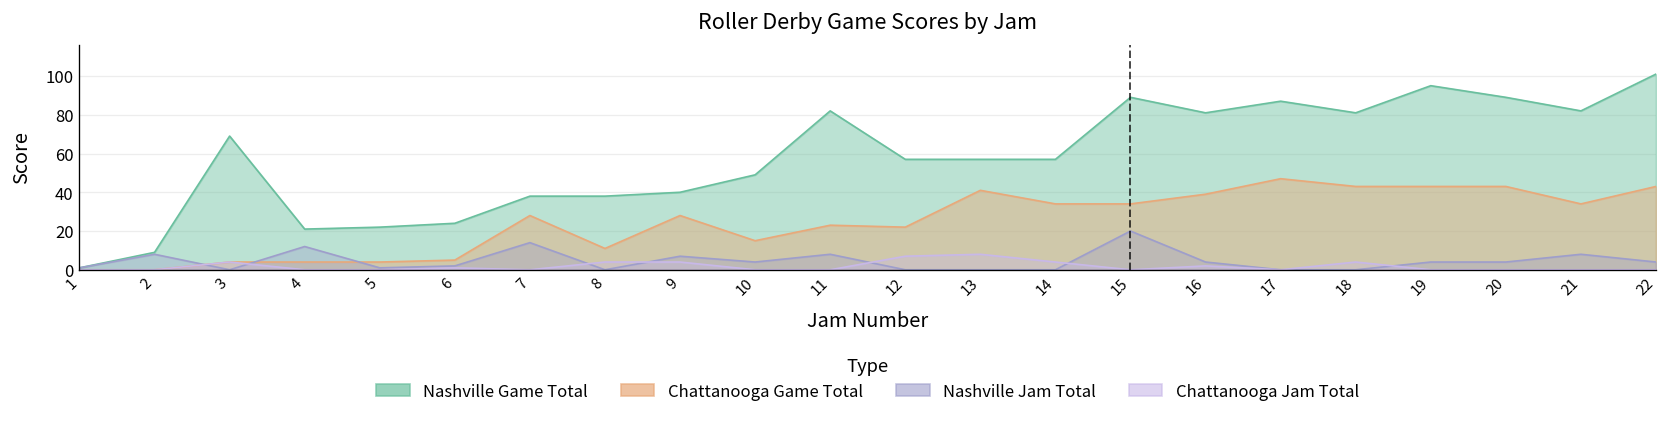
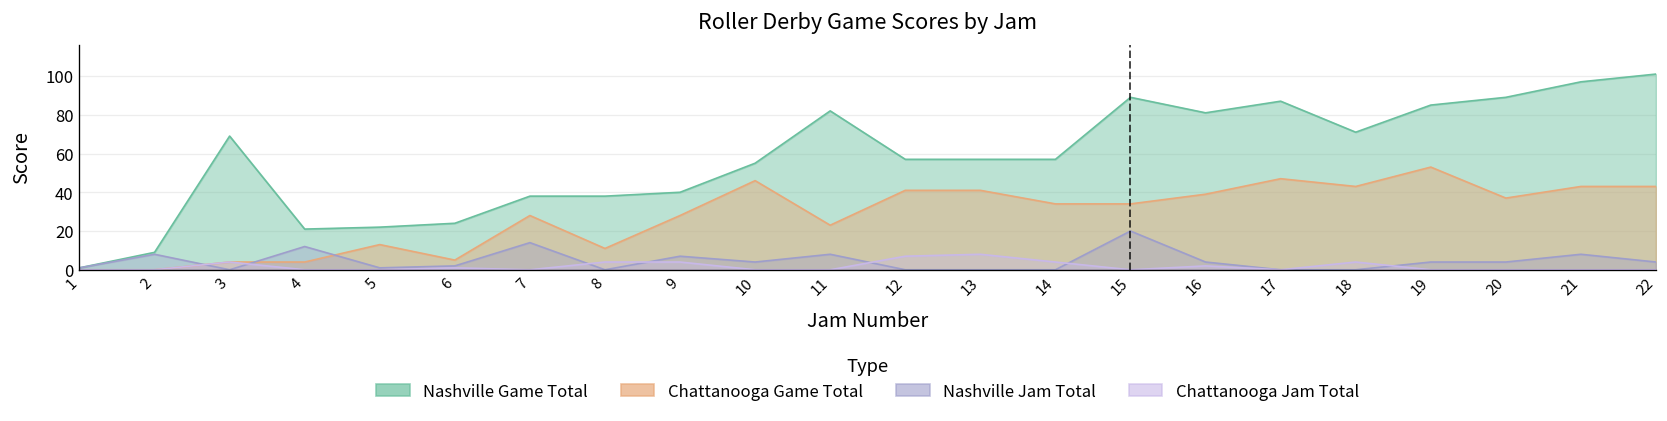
  {
    "Nashville Game Total": {
      "3": 69,
      "4": 21,
      "5": 22,
      "6": 24,
      "7": 38,
      "8": 38,
      "9": 40,
-     "10": 49,
+     "10": 55,
      "11": 82,
      "12": 57,
      "13": 57,
      "14": 57,
      "15": 89,
      "16": 81,
      "17": 87,
-     "18": 81,
-     "19": 95,
+     "18": 71,
+     "19": 85,
      "20": 89,
-     "21": 82,
+     "21": 97,
      "22": 101
    },
    "Chattanooga Game Total": {
      "4": 4,
-     "5": 4,
+     "5": 13,
      "6": 5,
      "7": 28,
      "8": 11,
      "9": 28,
-     "10": 15,
+     "10": 46,
      "11": 23,
-     "12": 22,
+     "12": 41,
      "13": 41,
      "14": 34,
      "15": 34,
      "16": 39,
      "17": 47,
      "18": 43,
-     "19": 43,
-     "20": 43,
-     "21": 34,
+     "19": 53,
+     "20": 37,
+     "21": 43,
      "22": 43
    }
  }
